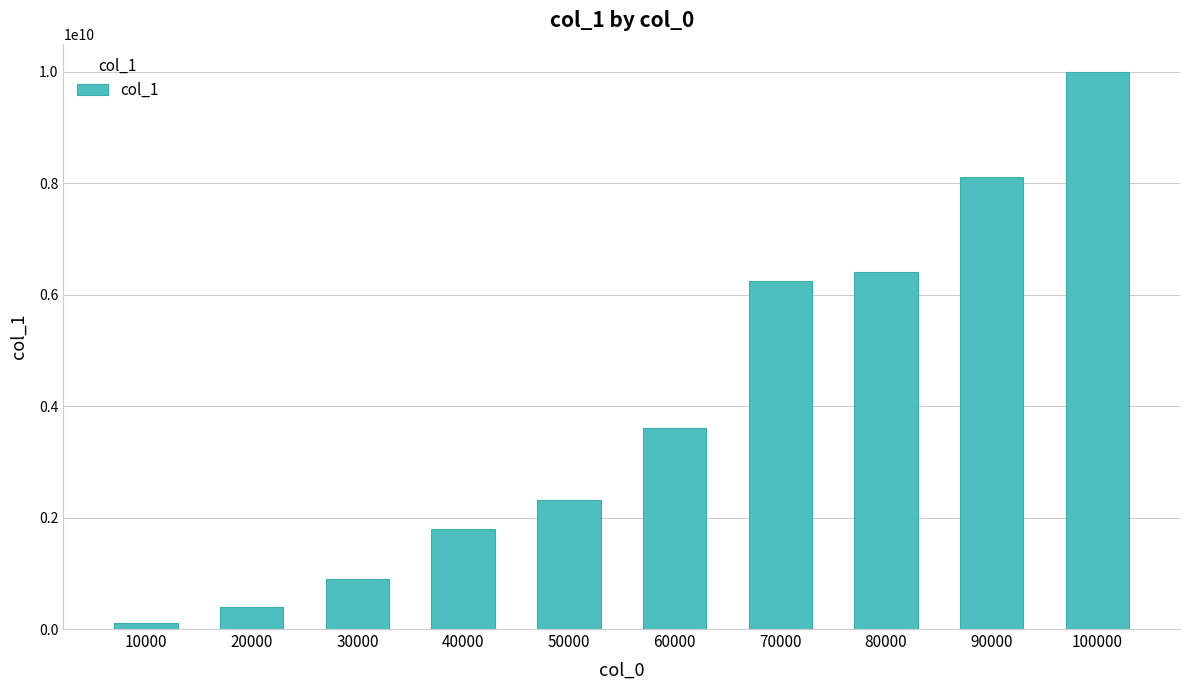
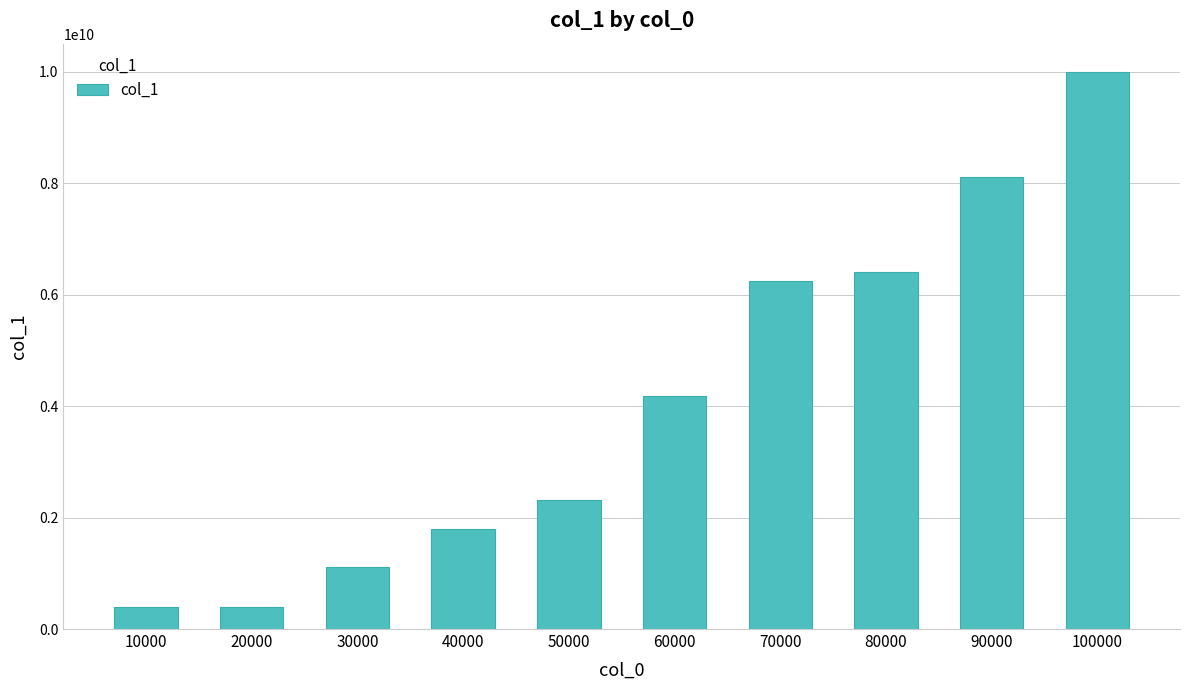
  {
-   "10000": 100000000,
+   "10000": 400000000,
    "20000": 400000000,
-   "30000": 900000000,
+   "30000": 1100000000,
    "40000": 1800000000,
    "50000": 2300000000,
-   "60000": 3600000000,
+   "60000": 4200000000,
    "70000": 6200000000,
    "80000": 6400000000,
    "90000": 8100000000,
    "100000": 10000000000
  }
